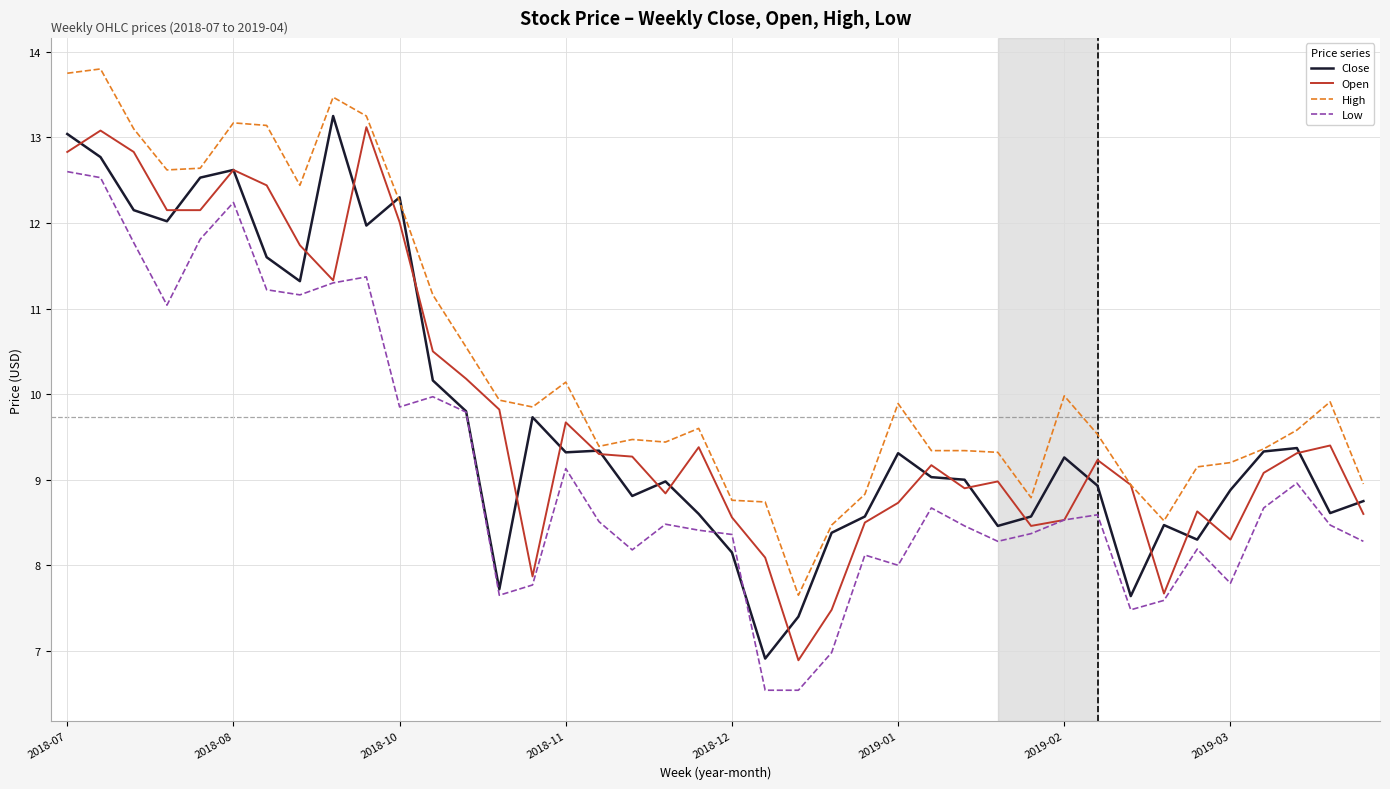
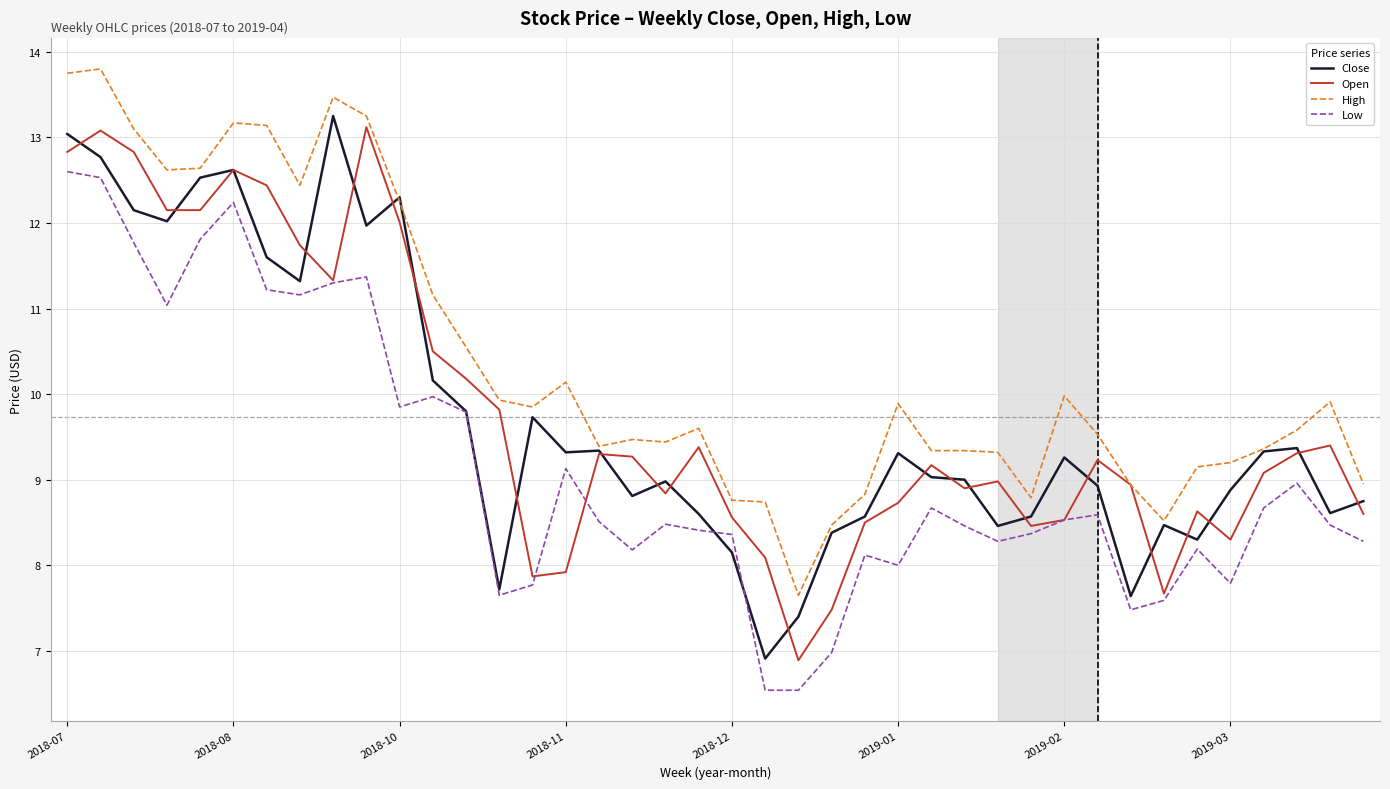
  {
    "Close": {
      "2018-07": 13.0,
      "2018-10": 12.3,
      "2018-11": 9.3,
      "2018-12": 8.2,
      "2019-01": 9.3,
      "2019-02": 9.3,
      "2019-03": 8.9
    },
    "Open": {
      "2018-07": 12.8,
      "2018-10": 12.0,
-     "2018-11": 9.7,
+     "2018-11": 7.9,
      "2018-12": 8.6,
      "2019-01": 8.7,
      "2019-03": 8.3
    },
    "High": {
      "2018-07": 13.8,
      "2018-08": 13.2,
      "2018-10": 12.3,
      "2018-11": 10.1,
      "2018-12": 8.8,
      "2019-01": 9.9,
      "2019-02": 10.0,
      "2019-03": 9.2
    },
    "Low": {
      "2018-07": 12.6,
      "2018-08": 12.2,
      "2018-10": 9.9,
      "2018-11": 9.1,
      "2018-12": 8.4,
      "2019-01": 8.0,
      "2019-03": 7.8
    }
  }
